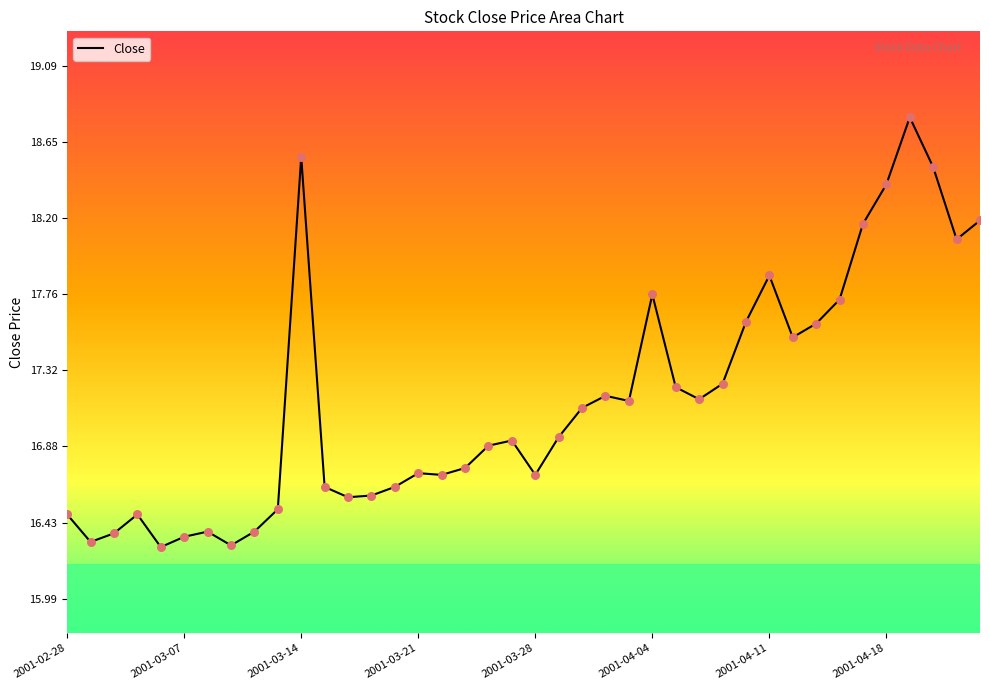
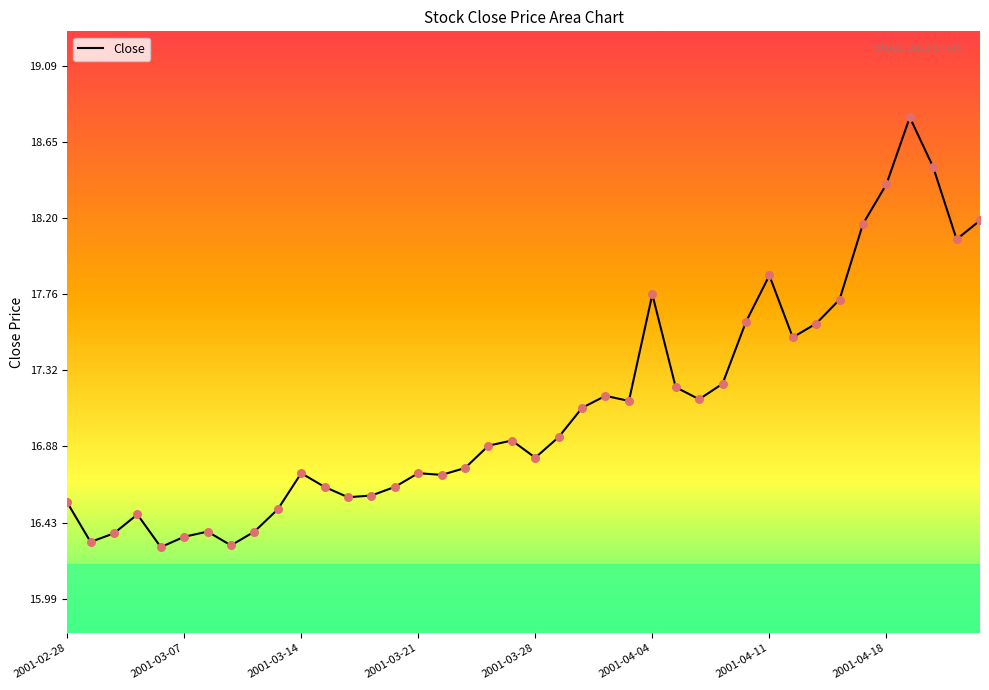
  {
-   "2001-02-28": 16.48,
+   "2001-02-28": 16.55,
    "2001-03-07": 16.35,
-   "2001-03-14": 18.56,
+   "2001-03-14": 16.72,
    "2001-03-21": 16.72,
-   "2001-03-28": 16.71,
+   "2001-03-28": 16.81,
    "2001-04-04": 17.76,
    "2001-04-11": 17.87,
    "2001-04-18": 18.40
  }
